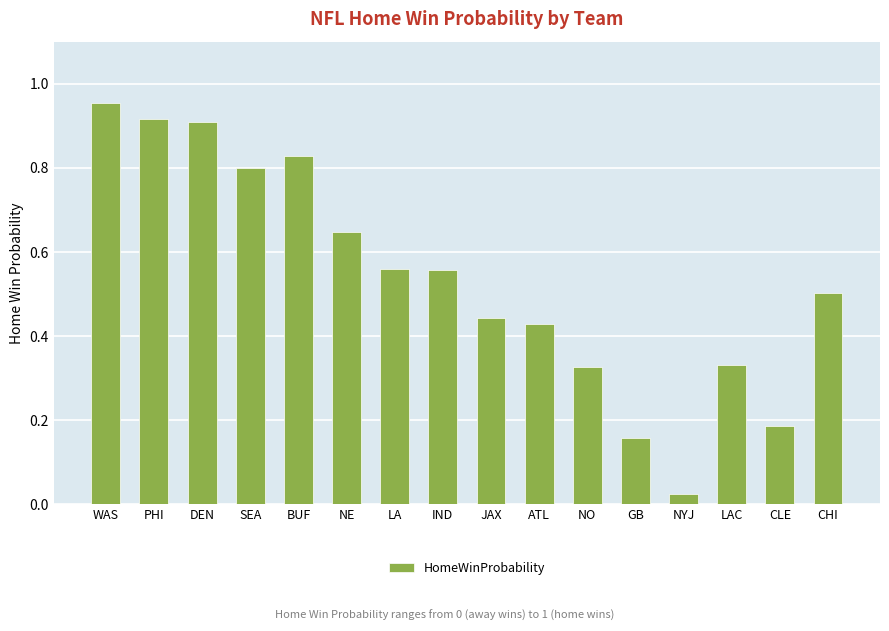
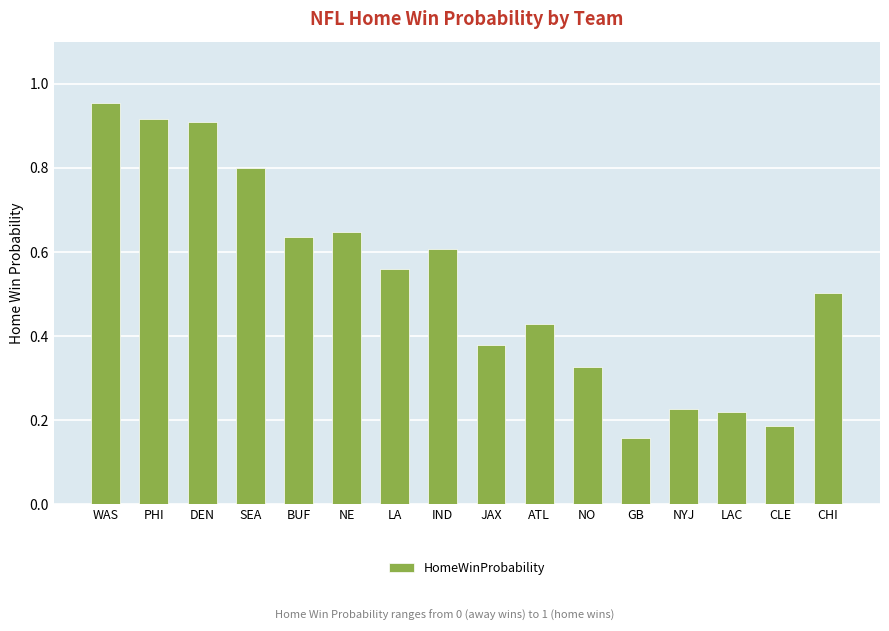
  {
    "WAS": 0.96,
    "PHI": 0.92,
    "DEN": 0.91,
    "SEA": 0.80,
-   "BUF": 0.83,
+   "BUF": 0.63,
    "NE": 0.65,
    "LA": 0.56,
-   "IND": 0.56,
-   "JAX": 0.44,
+   "IND": 0.61,
+   "JAX": 0.38,
    "ATL": 0.43,
    "NO": 0.33,
    "GB": 0.16,
-   "NYJ": 0.03,
-   "LAC": 0.33,
+   "NYJ": 0.23,
+   "LAC": 0.22,
    "CLE": 0.19,
    "CHI": 0.50
  }
